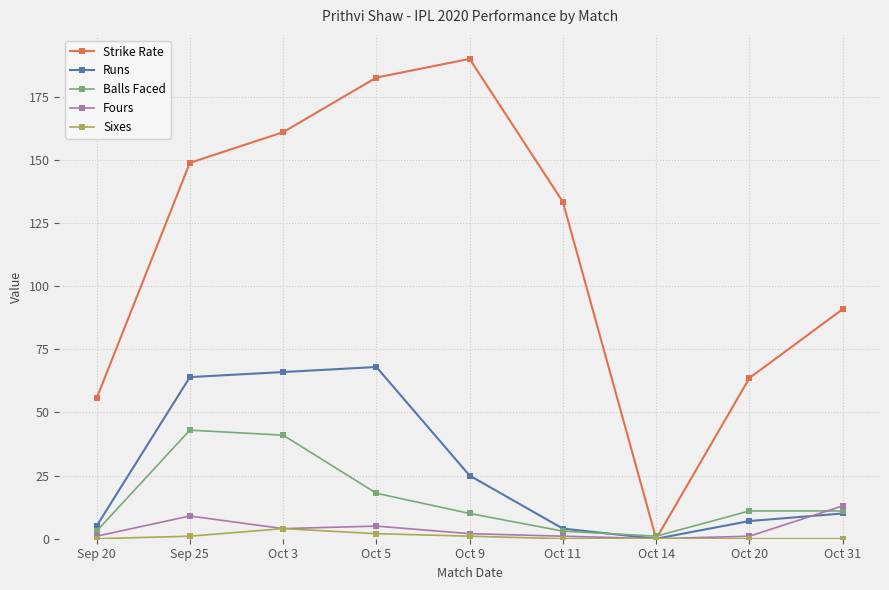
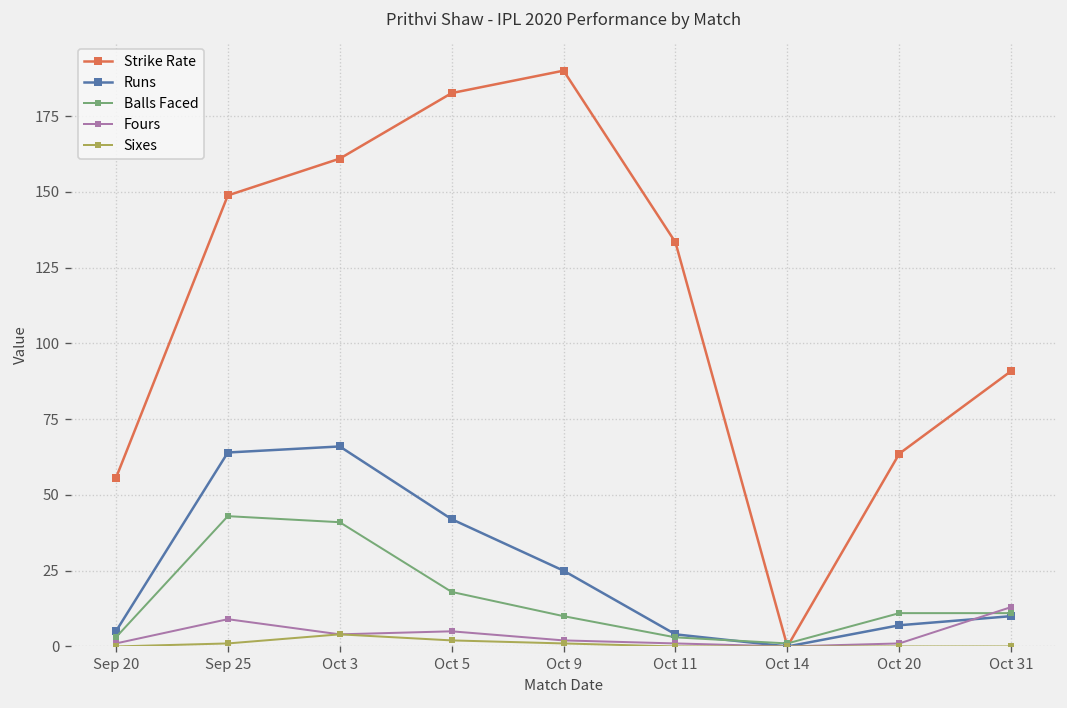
  {
    "Strike Rate": {
      "Sep 20": 56,
      "Sep 25": 149,
      "Oct 3": 161,
      "Oct 5": 183,
      "Oct 9": 190,
      "Oct 11": 133,
      "Oct 20": 64,
      "Oct 31": 91
    },
    "Runs": {
      "Sep 20": 5,
      "Sep 25": 64,
      "Oct 3": 66,
-     "Oct 5": 68,
+     "Oct 5": 42,
      "Oct 9": 25,
      "Oct 20": 7,
      "Oct 31": 10
    },
    "Balls Faced": {
      "Sep 20": 3,
      "Sep 25": 43,
      "Oct 3": 41,
      "Oct 5": 18,
      "Oct 9": 10,
      "Oct 20": 11,
      "Oct 31": 11
    },
    "Fours": {
      "Sep 25": 9,
      "Oct 5": 5,
      "Oct 31": 13
    },
    "Sixes": {
      "Sep 25": 1,
      "Oct 5": 2,
      "Oct 31": 0
    }
  }
